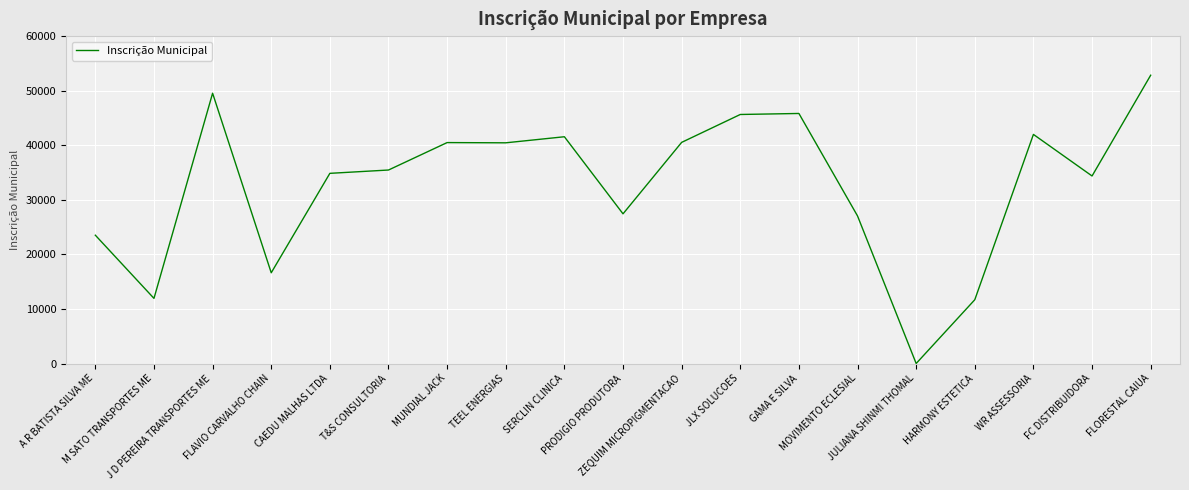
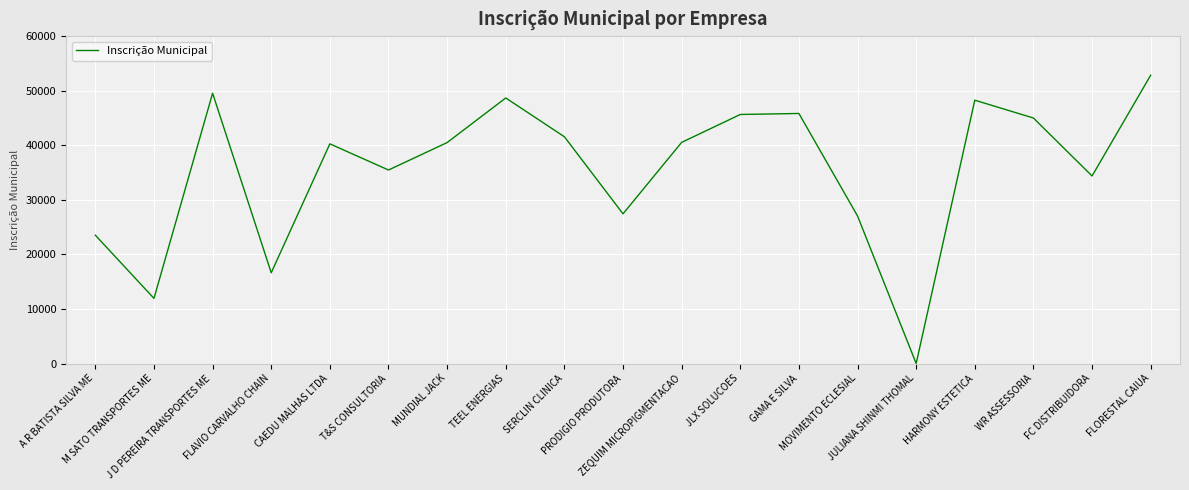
  {
    "A R BATISTA SILVA ME": 24000,
    "M SATO TRANSPORTES ME": 12000,
    "J D PEREIRA TRANSPORTES ME": 50000,
    "FLAVIO CARVALHO CHAIN": 17000,
-   "CAEDU MALHAS LTDA": 35000,
+   "CAEDU MALHAS LTDA": 40000,
    "T&S CONSULTORIA": 35000,
    "MUNDIAL JACK": 40000,
-   "TEEL ENERGIAS": 40000,
+   "TEEL ENERGIAS": 49000,
    "SERCLIN CLINICA": 42000,
    "PRODIGIO PRODUTORA": 27000,
    "ZEQUIM MICROPIGMENTACAO": 41000,
    "JLX SOLUCOES": 46000,
    "GAMA E SILVA": 46000,
    "MOVIMENTO ECLESIAL": 27000,
    "JULIANA SHINMI THOMAL": 0,
-   "HARMONY ESTETICA": 12000,
-   "WR ASSESSORIA": 42000,
+   "HARMONY ESTETICA": 48000,
+   "WR ASSESSORIA": 45000,
    "FC DISTRIBUIDORA": 34000,
    "FLORESTAL CAIUA": 53000
  }
